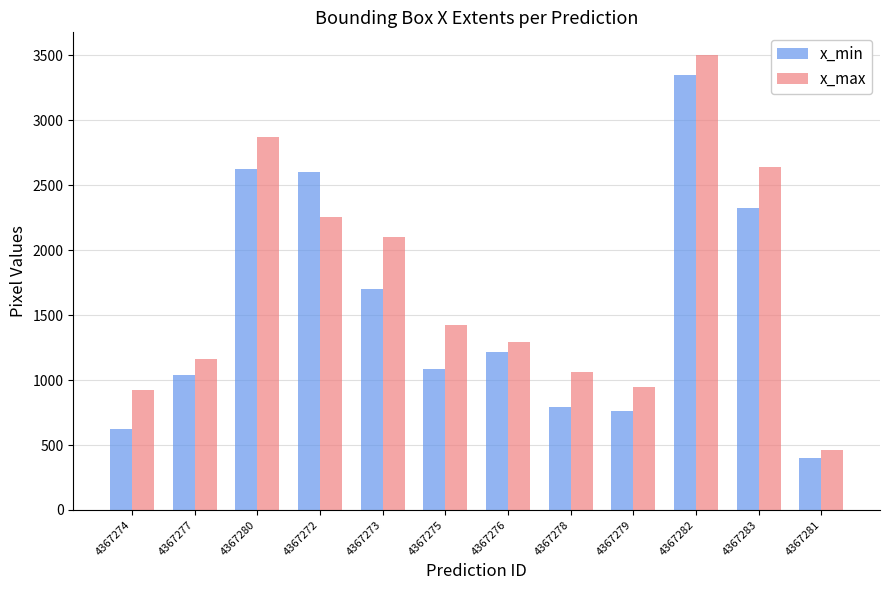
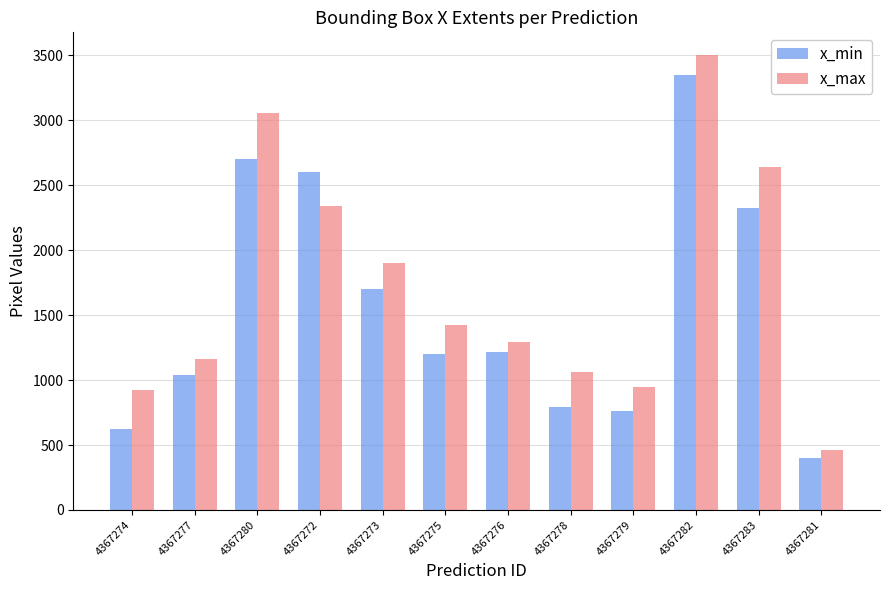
  {
    "x_min": {
      "4367274": 620,
      "4367277": 1040,
-     "4367280": 2620,
+     "4367280": 2700,
      "4367272": 2600,
      "4367273": 1700,
-     "4367275": 1090,
+     "4367275": 1200,
      "4367276": 1220,
      "4367278": 790,
      "4367279": 760,
      "4367282": 3350,
      "4367283": 2330,
      "4367281": 400
    },
    "x_max": {
      "4367274": 920,
      "4367277": 1170,
-     "4367280": 2870,
-     "4367272": 2260,
-     "4367273": 2100,
+     "4367280": 3060,
+     "4367272": 2340,
+     "4367273": 1900,
      "4367275": 1420,
      "4367276": 1290,
      "4367278": 1060,
      "4367279": 950,
      "4367282": 3500,
      "4367283": 2640,
      "4367281": 460
    }
  }
